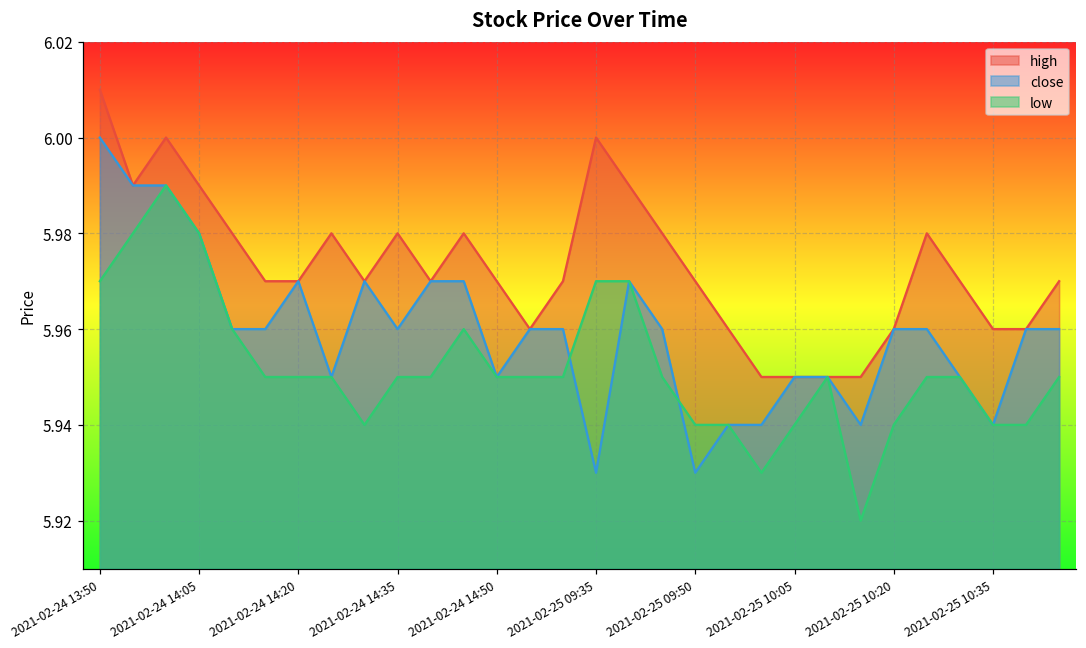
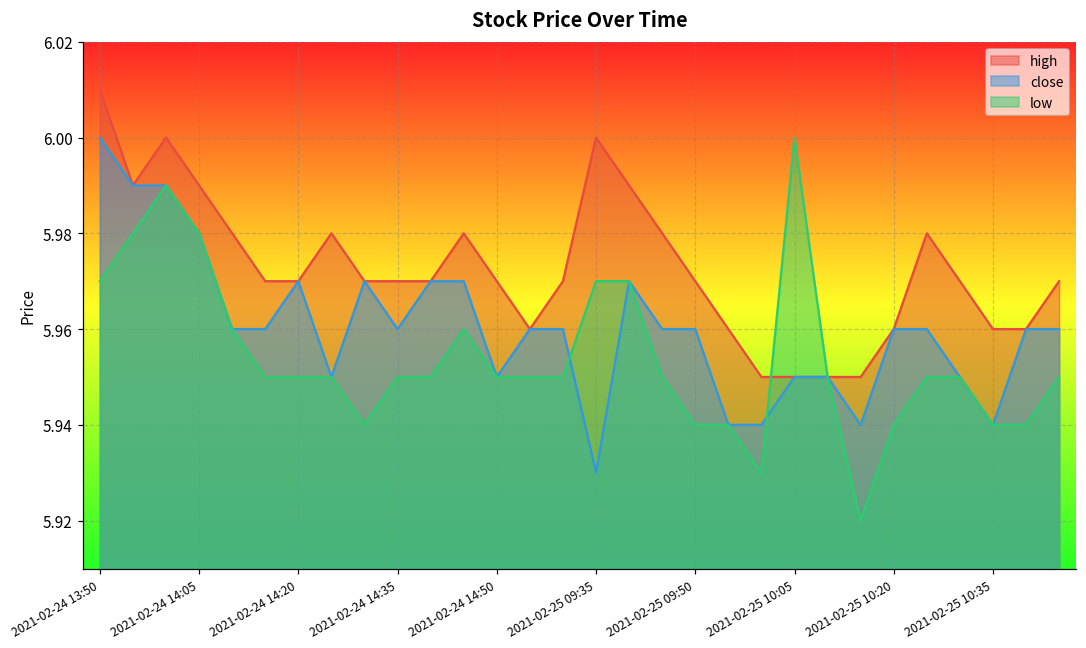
  {
    "high": {
      "2021-02-24 13:50": 6.01,
      "2021-02-24 14:05": 5.99,
-     "2021-02-24 14:35": 5.98,
+     "2021-02-24 14:35": 5.97,
      "2021-02-24 14:50": 5.97,
      "2021-02-25 09:35": 6.00,
      "2021-02-25 09:50": 5.97,
      "2021-02-25 10:35": 5.96
    },
    "close": {
      "2021-02-24 13:50": 6.00,
      "2021-02-24 14:35": 5.96,
      "2021-02-25 09:35": 5.93,
-     "2021-02-25 09:50": 5.93
+     "2021-02-25 09:50": 5.96
    },
    "low": {
      "2021-02-24 13:50": 5.97,
      "2021-02-24 14:20": 5.95,
      "2021-02-24 14:35": 5.95,
      "2021-02-25 09:35": 5.97,
      "2021-02-25 09:50": 5.94,
-     "2021-02-25 10:05": 5.94,
+     "2021-02-25 10:05": 6.00,
      "2021-02-25 10:20": 5.94
    }
  }
